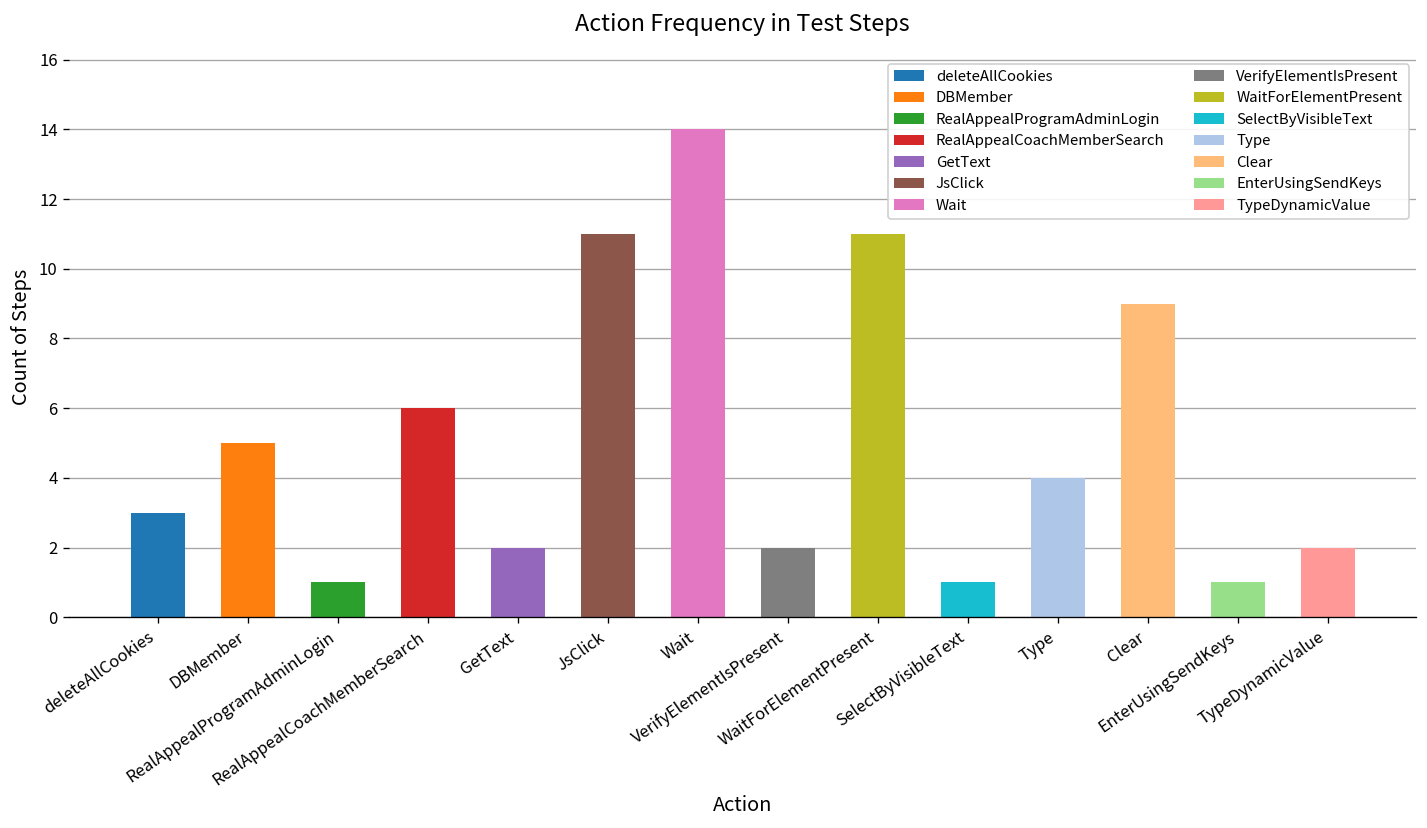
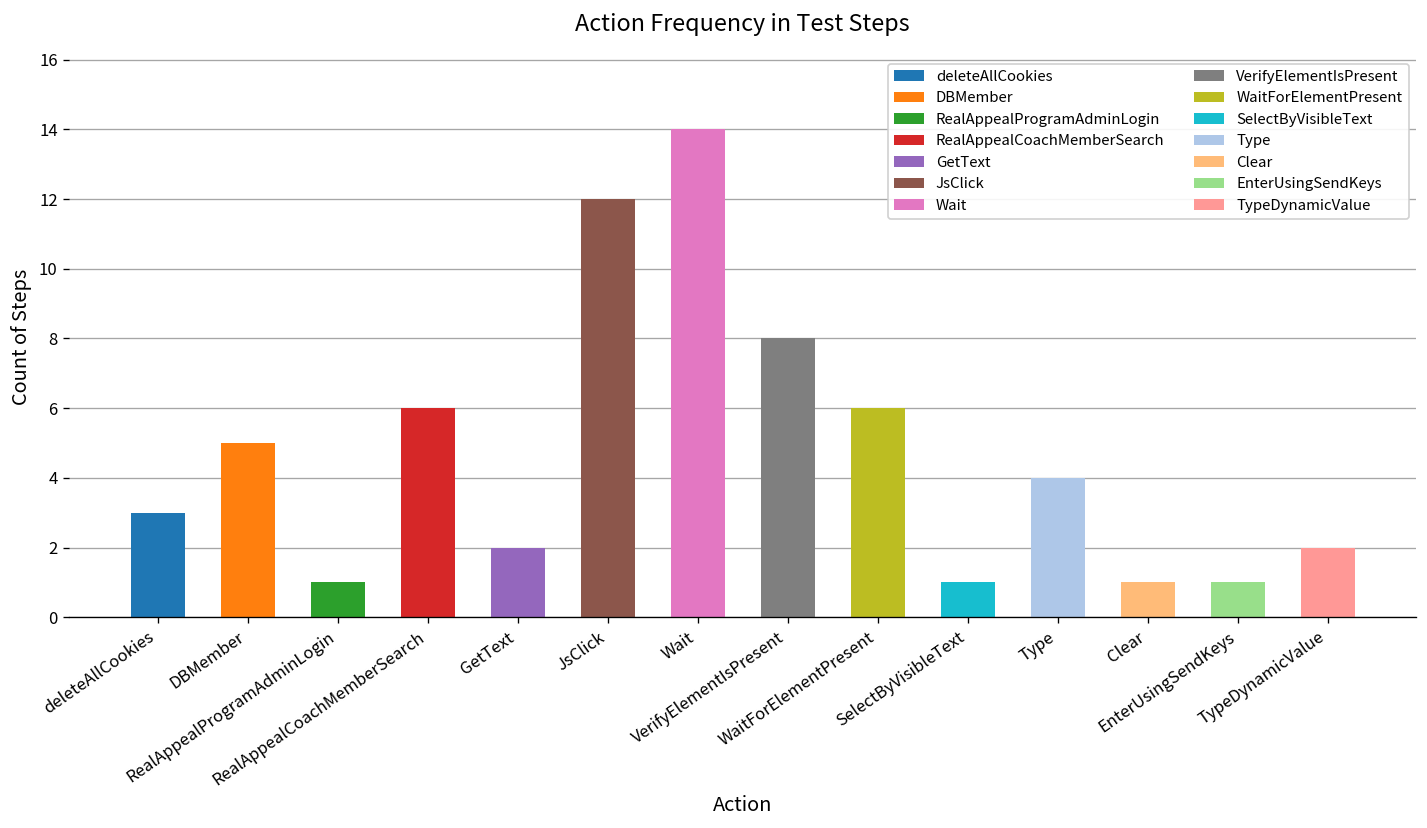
  {
    "deleteAllCookies": 3,
    "DBMember": 5,
    "RealAppealProgramAdminLogin": 1,
    "RealAppealCoachMemberSearch": 6,
    "GetText": 2,
-   "JsClick": 11,
+   "JsClick": 12,
    "Wait": 14,
-   "VerifyElementIsPresent": 2,
-   "WaitForElementPresent": 11,
+   "VerifyElementIsPresent": 8,
+   "WaitForElementPresent": 6,
    "SelectByVisibleText": 1,
    "Type": 4,
-   "Clear": 9,
+   "Clear": 1,
    "EnterUsingSendKeys": 1,
    "TypeDynamicValue": 2
  }
